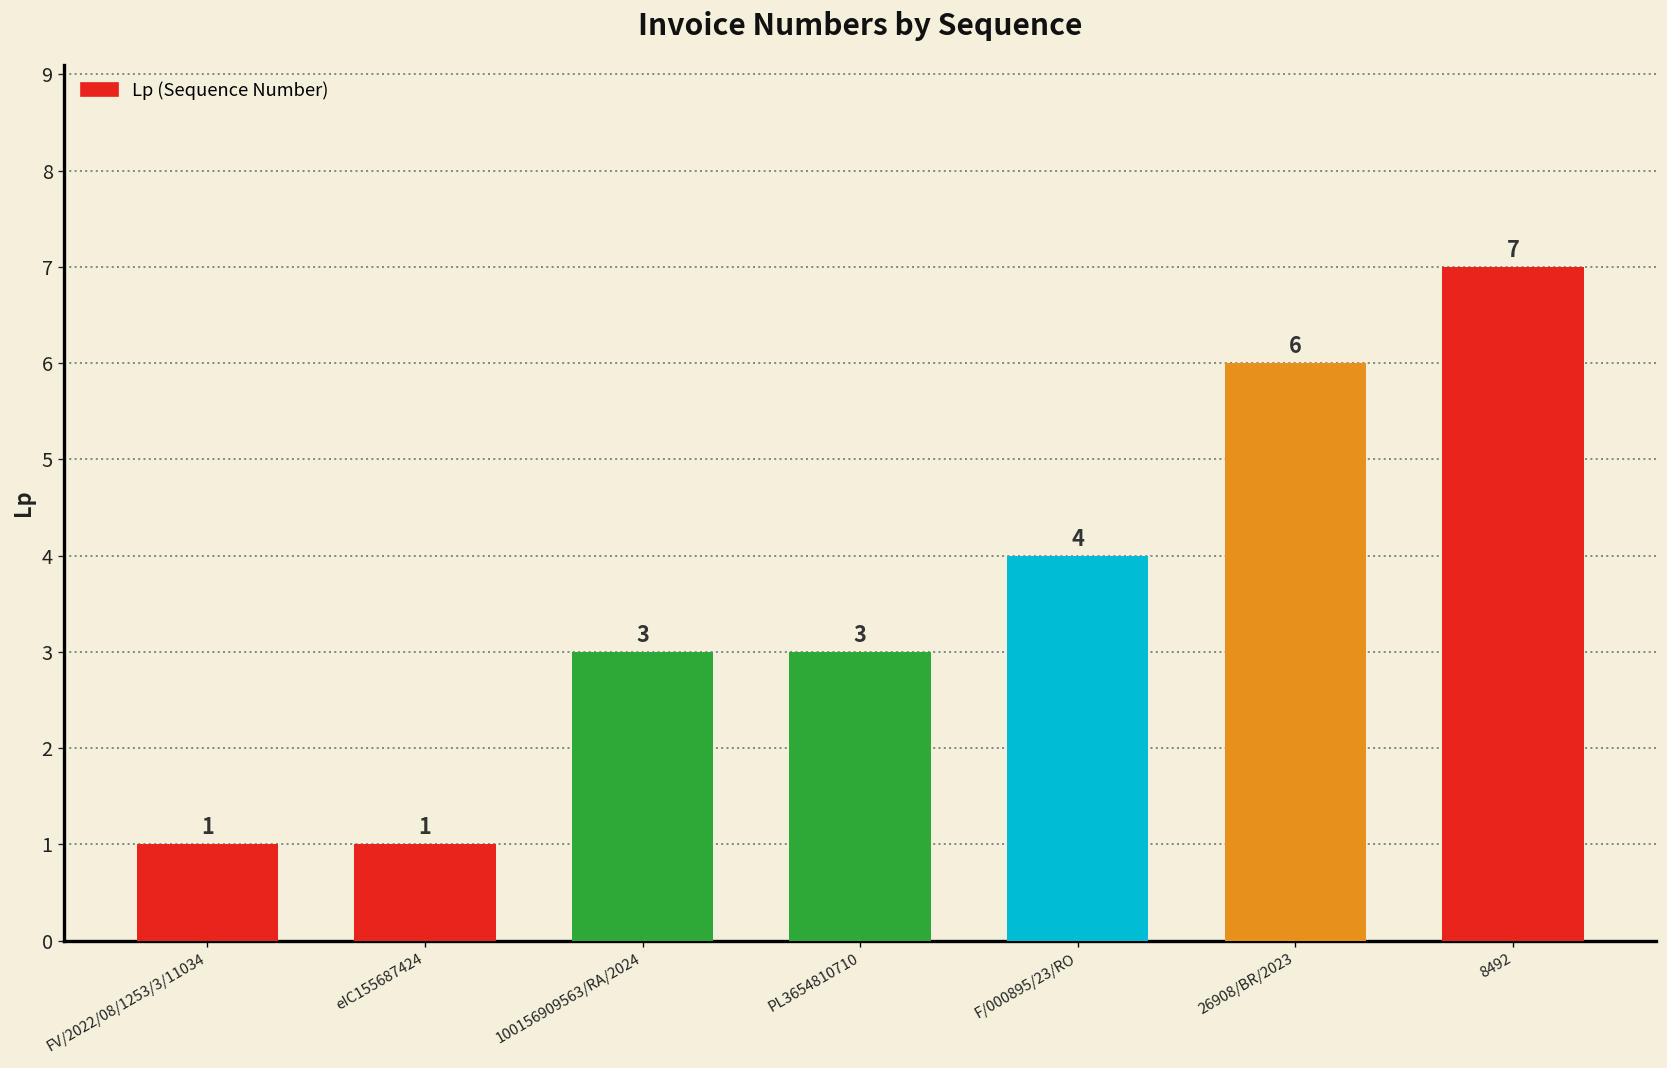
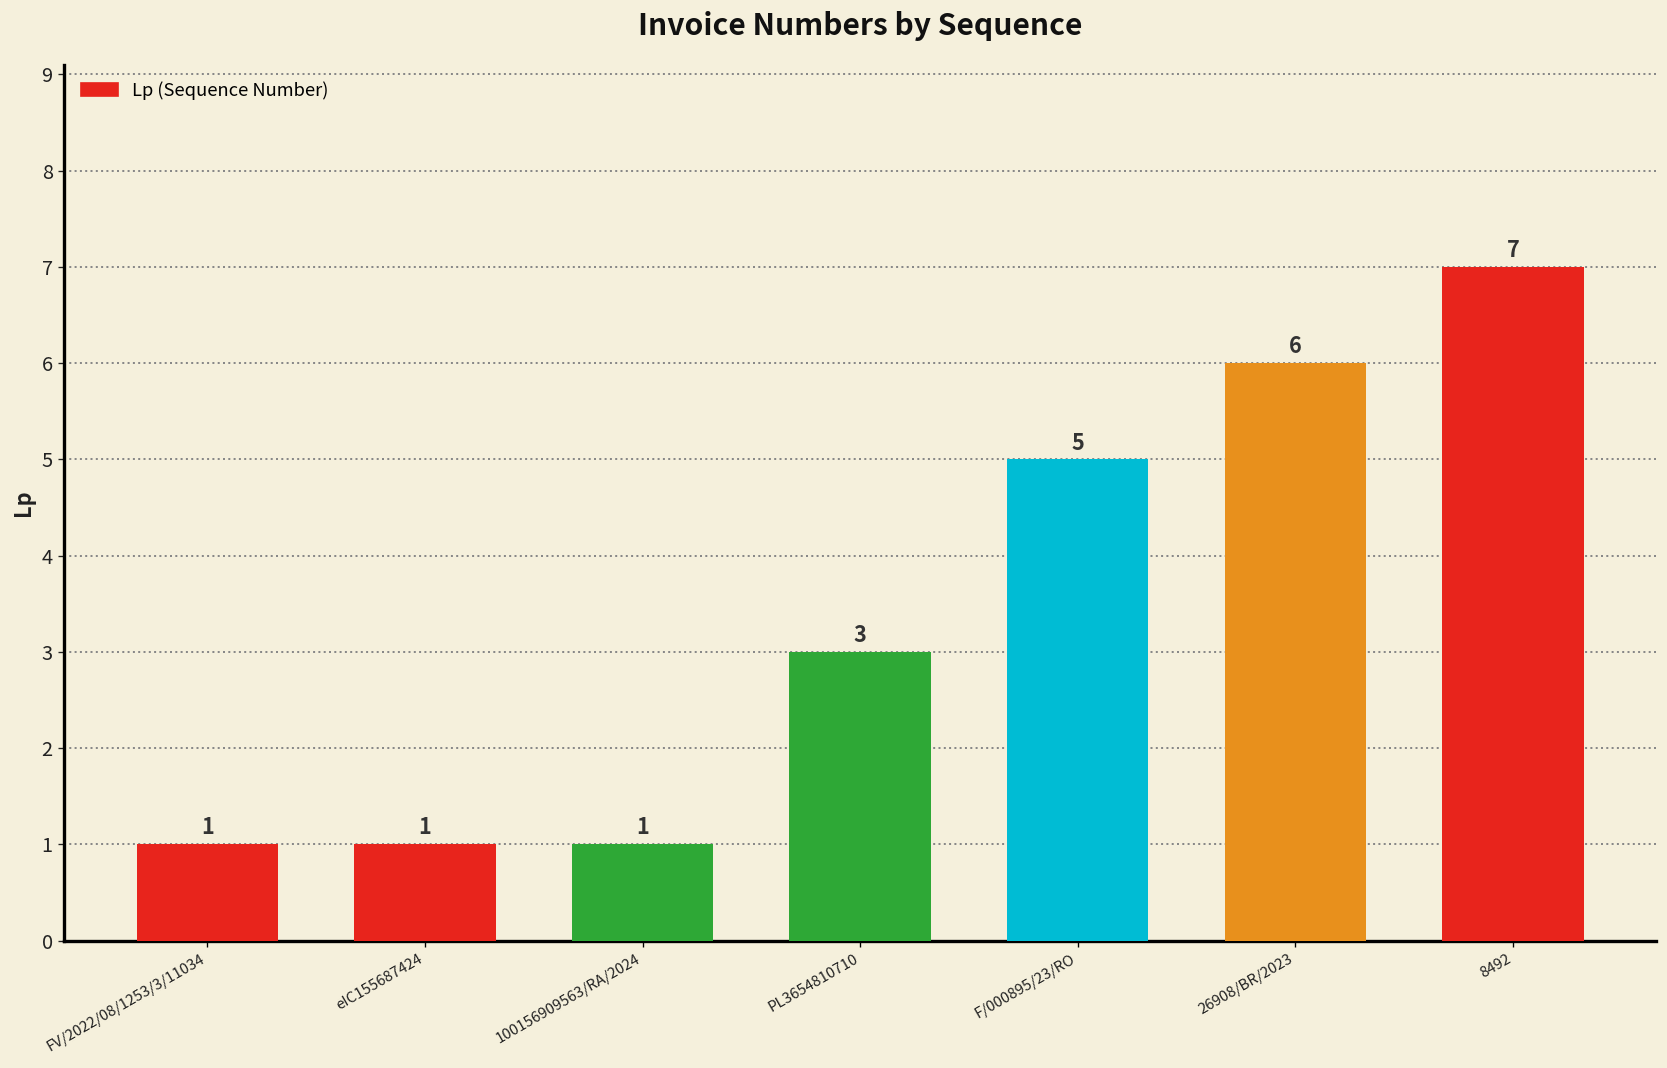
  {
    "FV/2022/08/1253/3/11034": 1,
    "eIC155687424": 1,
-   "100156909563/RA/2024": 3,
+   "100156909563/RA/2024": 1,
    "PL3654810710": 3,
-   "F/000895/23/RO": 4,
+   "F/000895/23/RO": 5,
    "26908/BR/2023": 6,
    "8492": 7
  }
